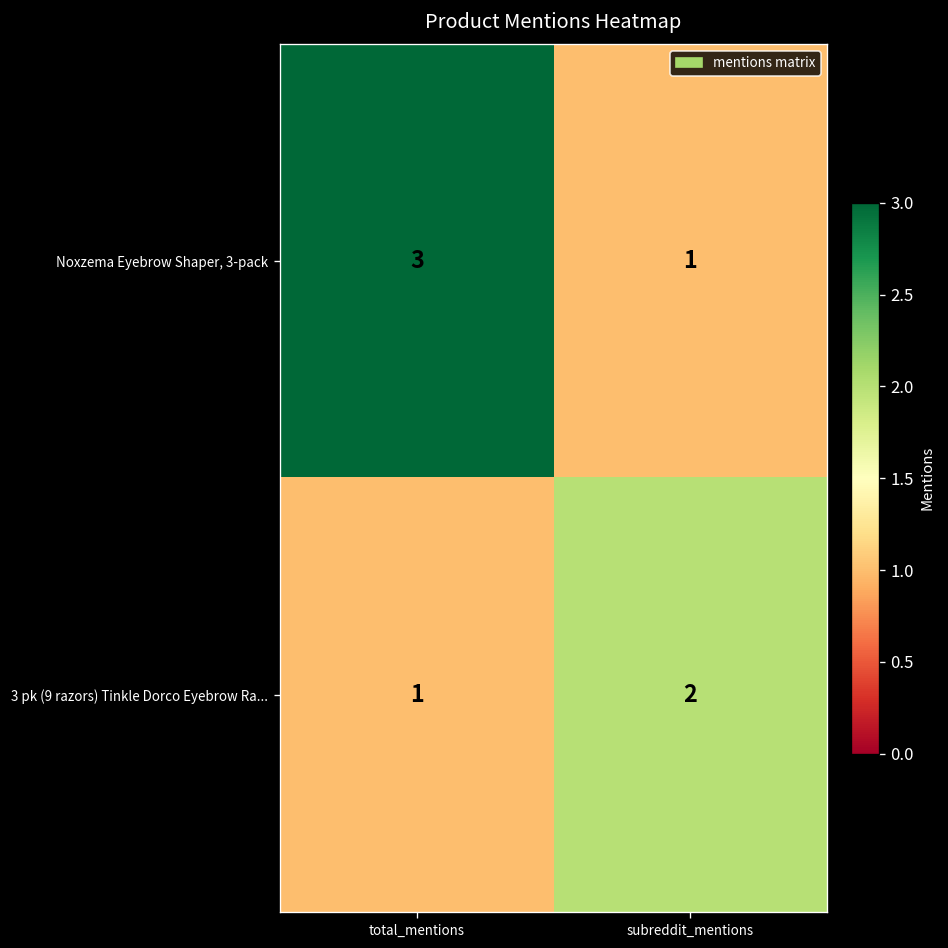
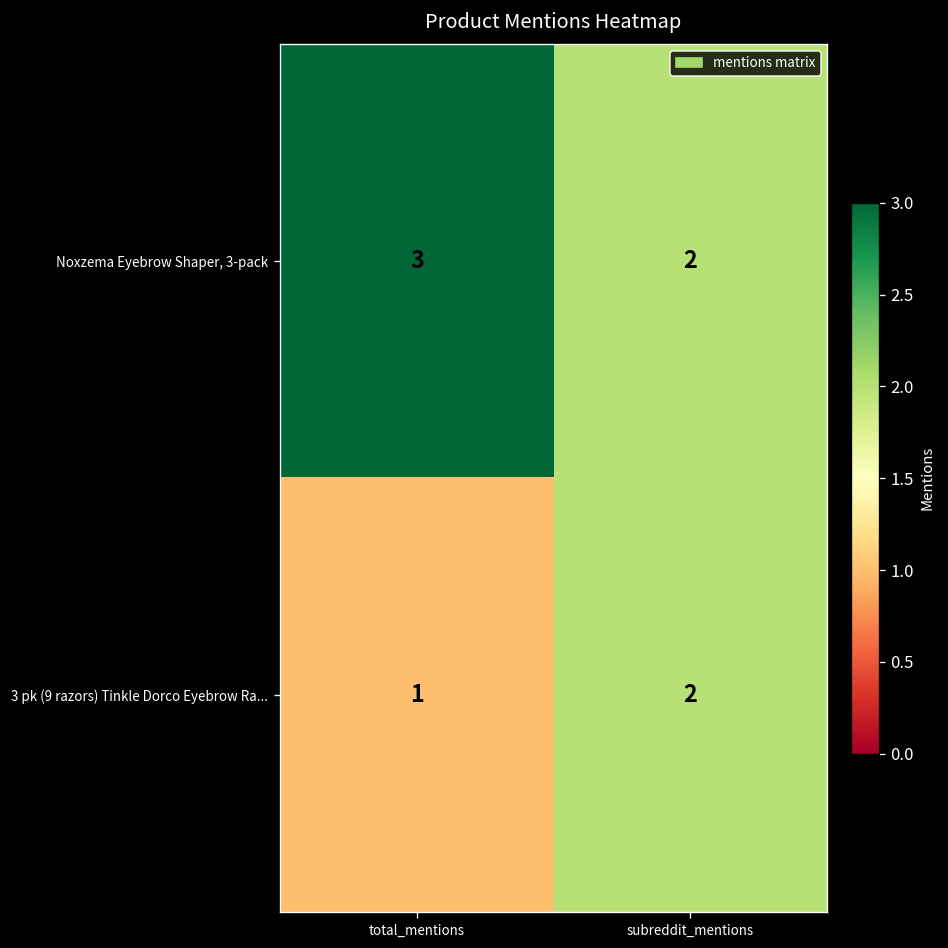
  {
    "Noxzema Eyebrow Shaper, 3-pack": {
      "total_mentions": 3,
-     "subreddit_mentions": 1
+     "subreddit_mentions": 2
    },
    "3 pk (9 razors) Tinkle Dorco Eyebrow Ra...": {
      "total_mentions": 1,
      "subreddit_mentions": 2
    }
  }
